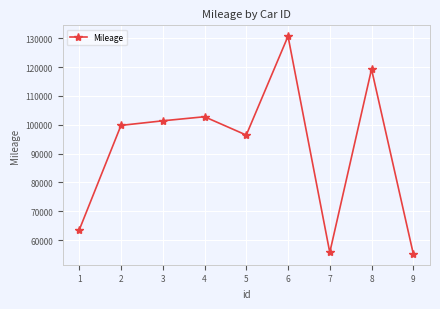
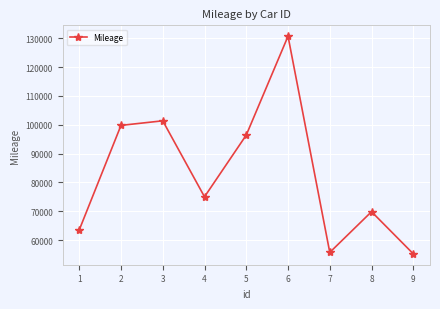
  {
    "1": 64000,
    "2": 100000,
    "3": 101000,
-   "4": 103000,
+   "4": 75000,
    "5": 96000,
    "6": 131000,
    "7": 56000,
-   "8": 119000,
+   "8": 70000,
    "9": 55000
  }
